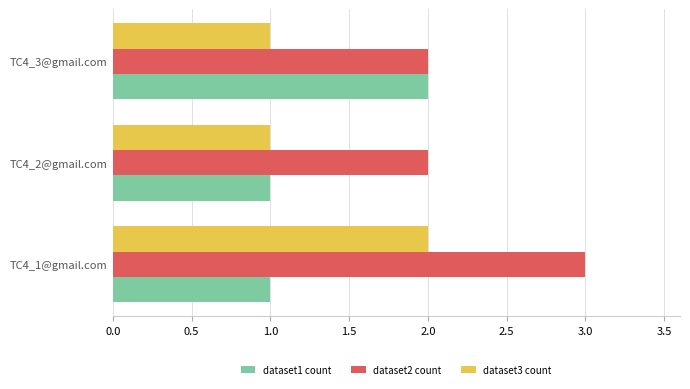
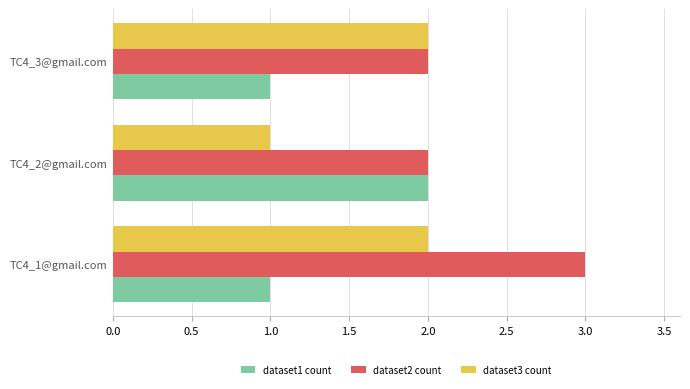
  {
    "dataset1 count": {
-     "TC4_3@gmail.com": 2,
-     "TC4_2@gmail.com": 1,
+     "TC4_3@gmail.com": 1,
+     "TC4_2@gmail.com": 2,
      "TC4_1@gmail.com": 1
    },
    "dataset2 count": {
      "TC4_3@gmail.com": 2,
      "TC4_2@gmail.com": 2,
      "TC4_1@gmail.com": 3
    },
    "dataset3 count": {
-     "TC4_3@gmail.com": 1,
+     "TC4_3@gmail.com": 2,
      "TC4_2@gmail.com": 1,
      "TC4_1@gmail.com": 2
    }
  }
